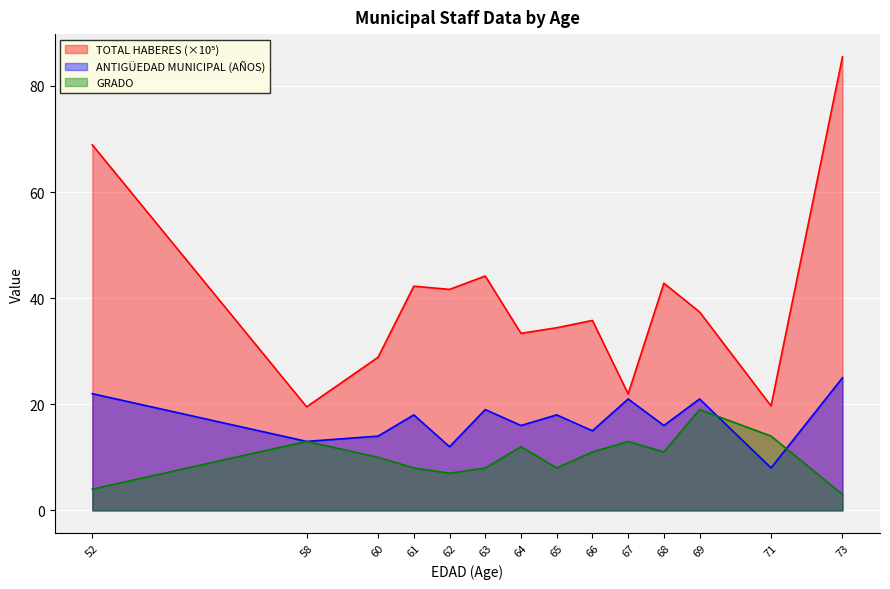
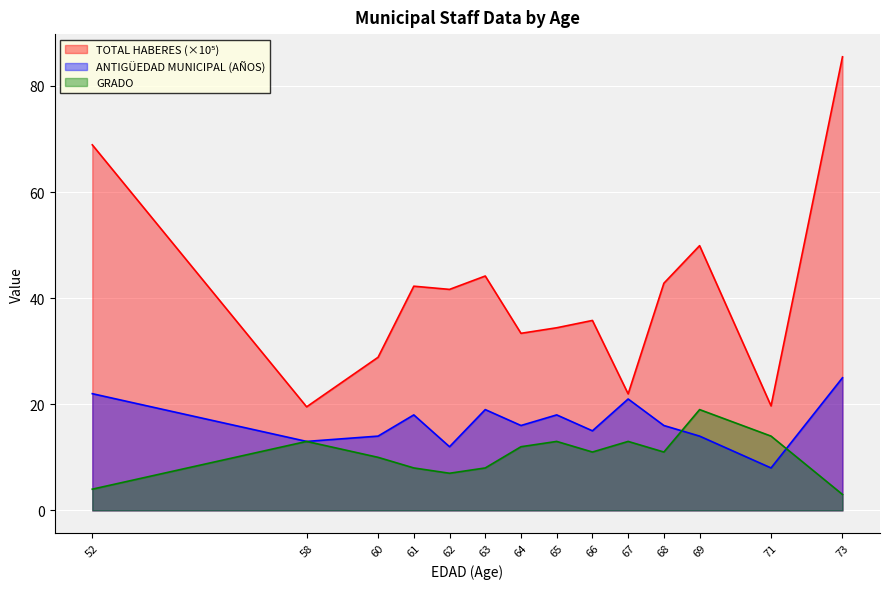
  {
    "TOTAL HABERES (×10⁵)": {
      "52": 69,
      "58": 20,
      "60": 29,
      "61": 42,
      "62": 42,
      "63": 44,
      "64": 33,
      "65": 34,
      "66": 36,
      "67": 22,
      "68": 43,
-     "69": 37,
+     "69": 50,
      "71": 20,
      "73": 86
    },
    "ANTIGÜEDAD MUNICIPAL (AÑOS)": {
      "52": 22,
      "60": 14,
      "61": 18,
      "62": 12,
      "63": 19,
      "64": 16,
      "65": 18,
      "66": 15,
      "67": 21,
      "68": 16,
-     "69": 21,
+     "69": 14,
      "71": 8,
      "73": 25
    },
    "GRADO": {
      "52": 4,
      "60": 10,
      "61": 8,
      "62": 7,
      "63": 8,
      "64": 12,
-     "65": 8,
+     "65": 13,
      "66": 11,
      "67": 13,
      "68": 11,
      "69": 19,
      "71": 14,
      "73": 3
    }
  }
